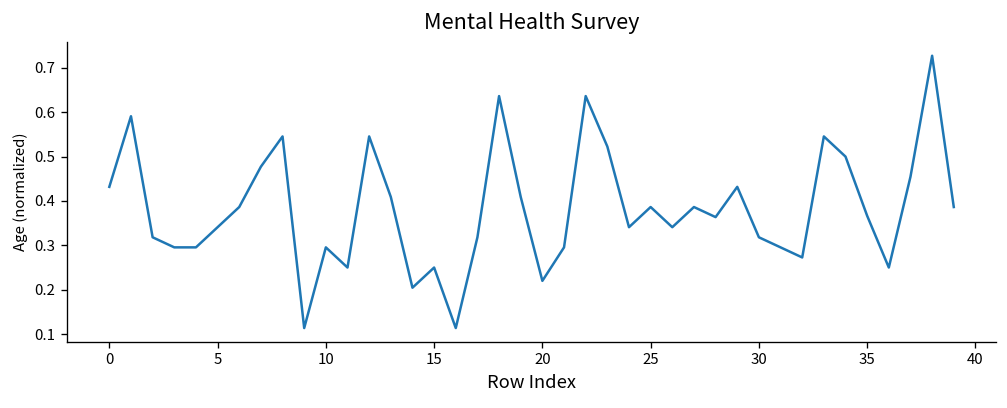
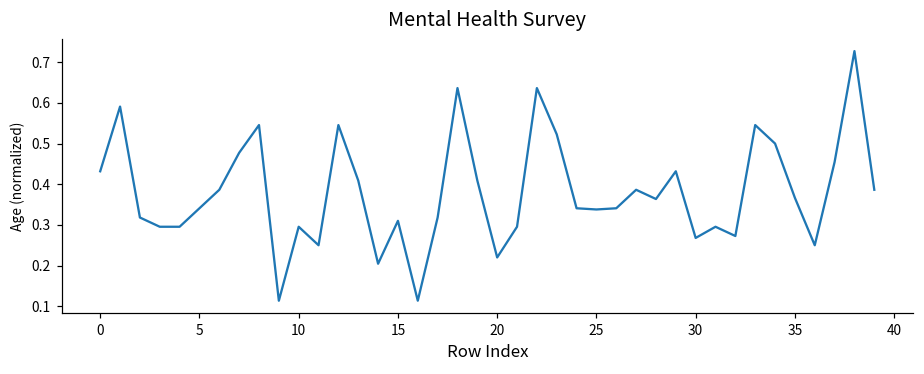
  {
    "0": 0.43,
    "5": 0.34,
    "10": 0.30,
-   "15": 0.25,
+   "15": 0.31,
    "20": 0.22,
-   "25": 0.39,
-   "30": 0.32,
+   "25": 0.34,
+   "30": 0.27,
    "35": 0.37
  }
